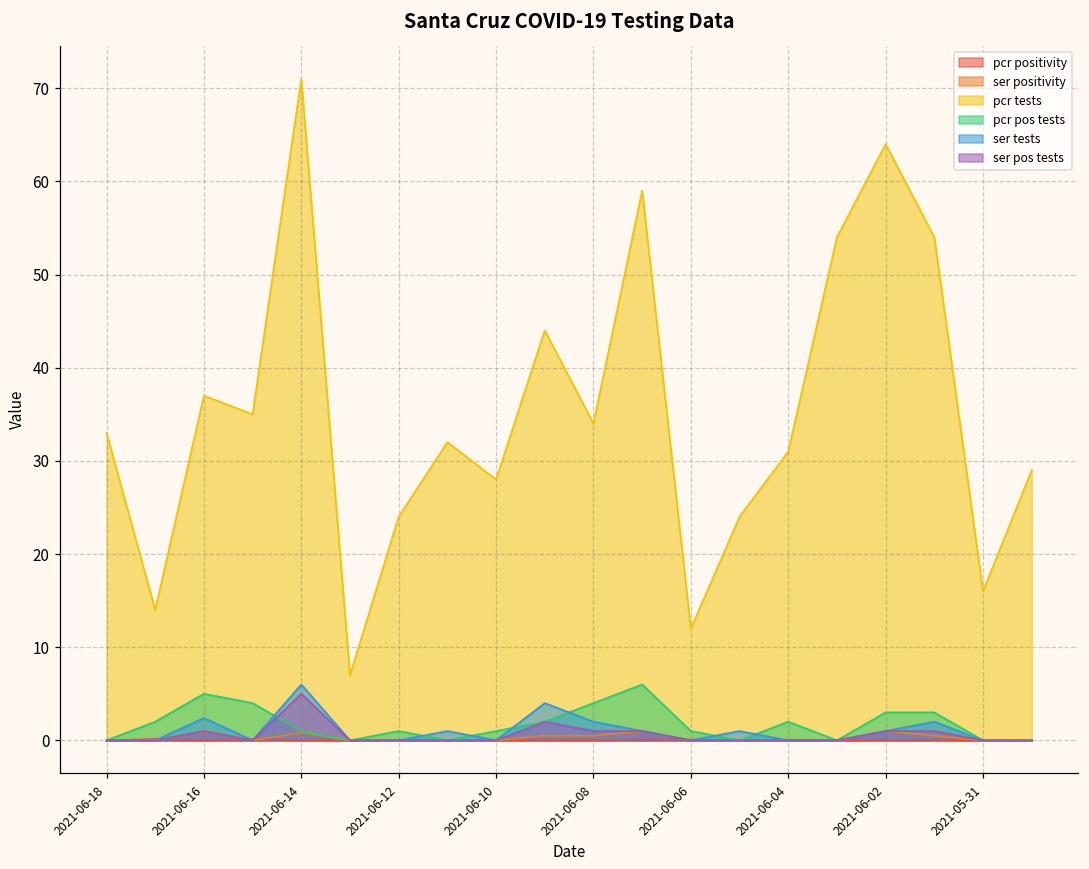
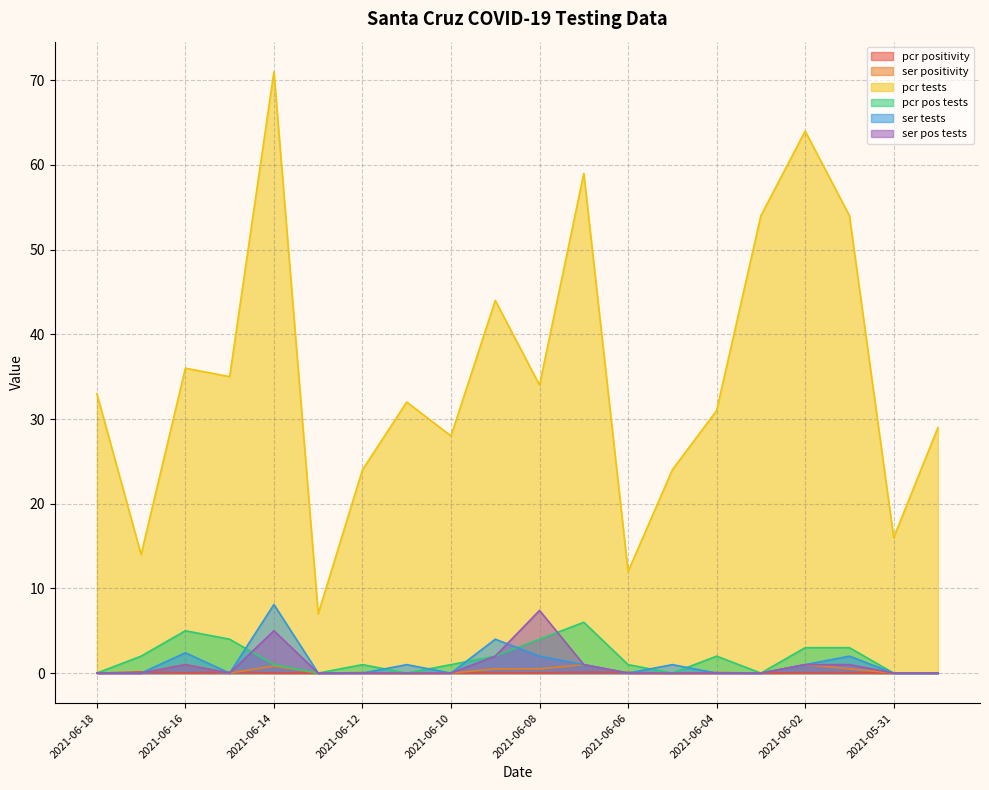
  {
    "pcr tests": {
      "2021-06-18": 33,
-     "2021-06-16": 37,
+     "2021-06-16": 36,
      "2021-06-14": 71,
      "2021-06-12": 24,
      "2021-06-10": 28,
      "2021-06-08": 34,
      "2021-06-06": 12,
      "2021-06-04": 31,
      "2021-06-02": 64,
      "2021-05-31": 16
    },
    "pcr pos tests": {
      "2021-06-16": 5,
      "2021-06-12": 1,
      "2021-06-10": 1,
      "2021-06-08": 4,
      "2021-06-06": 1,
      "2021-06-04": 2,
      "2021-06-02": 3
    },
    "ser tests": {
      "2021-06-16": 2,
-     "2021-06-14": 6,
+     "2021-06-14": 8,
      "2021-06-08": 2
    },
    "ser pos tests": {
      "2021-06-14": 5,
-     "2021-06-08": 1
+     "2021-06-08": 7
    }
  }
